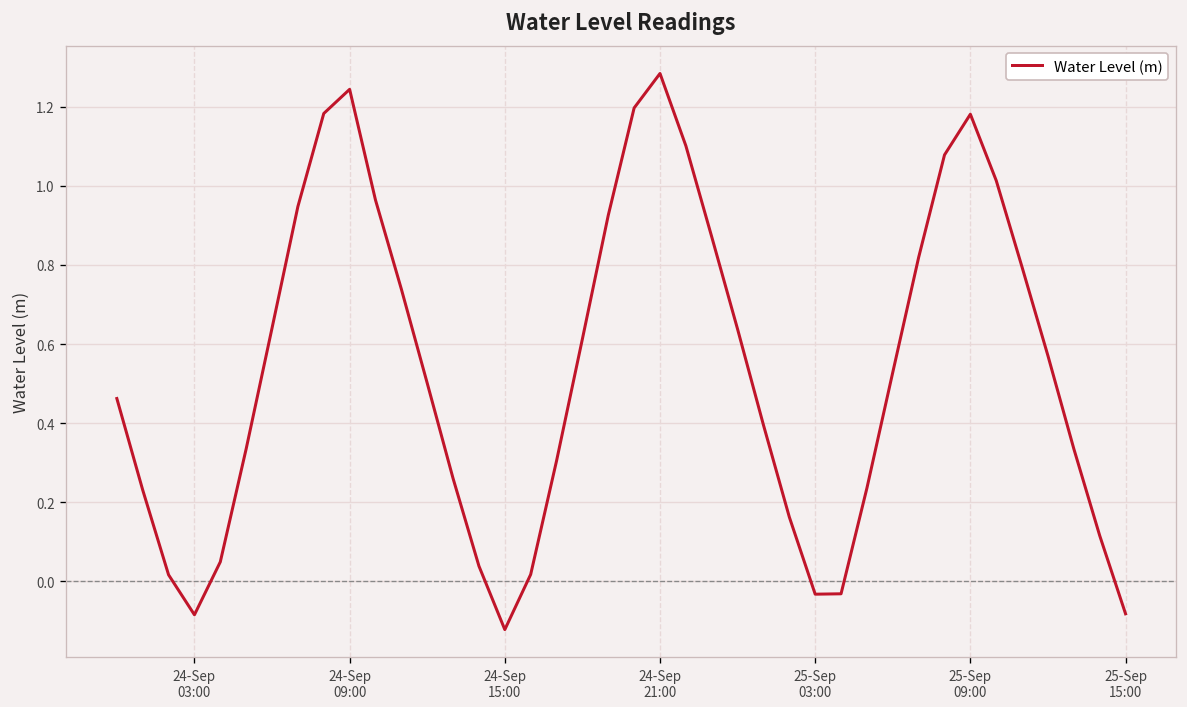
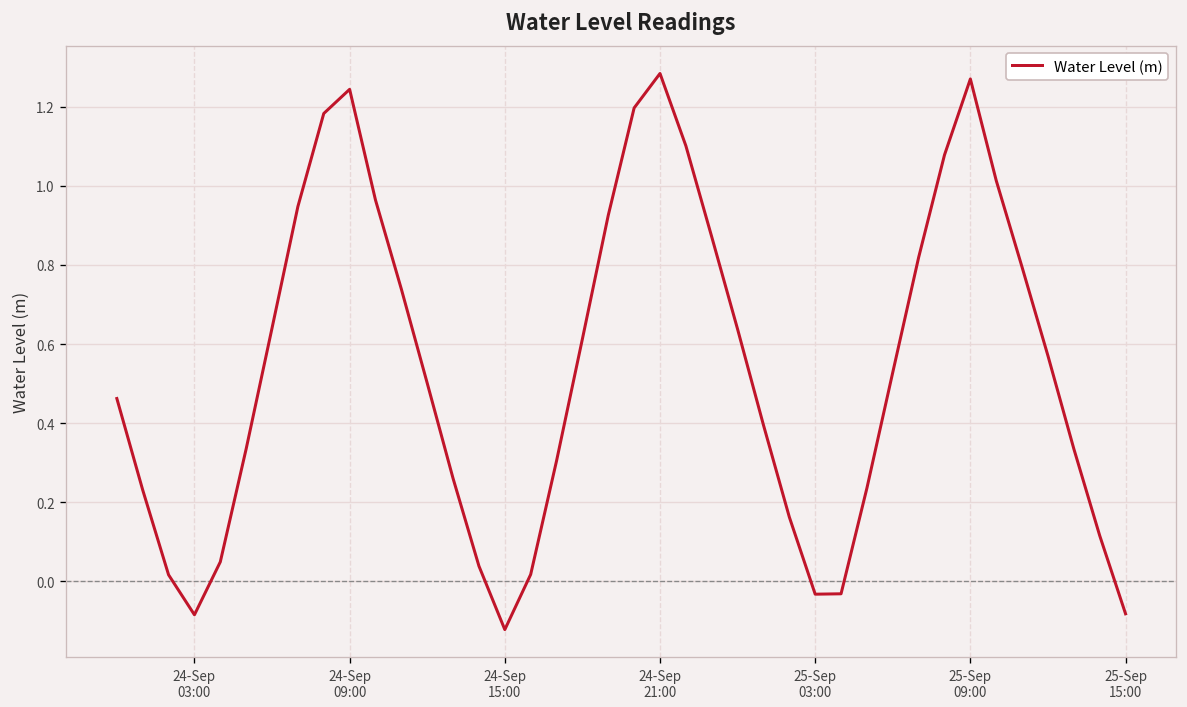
  {
    "24-Sep 03:00": -0.08,
    "24-Sep 09:00": 1.24,
    "24-Sep 15:00": -0.12,
    "24-Sep 21:00": 1.28,
    "25-Sep 03:00": -0.03,
-   "25-Sep 09:00": 1.18,
+   "25-Sep 09:00": 1.27,
    "25-Sep 15:00": -0.08
  }
